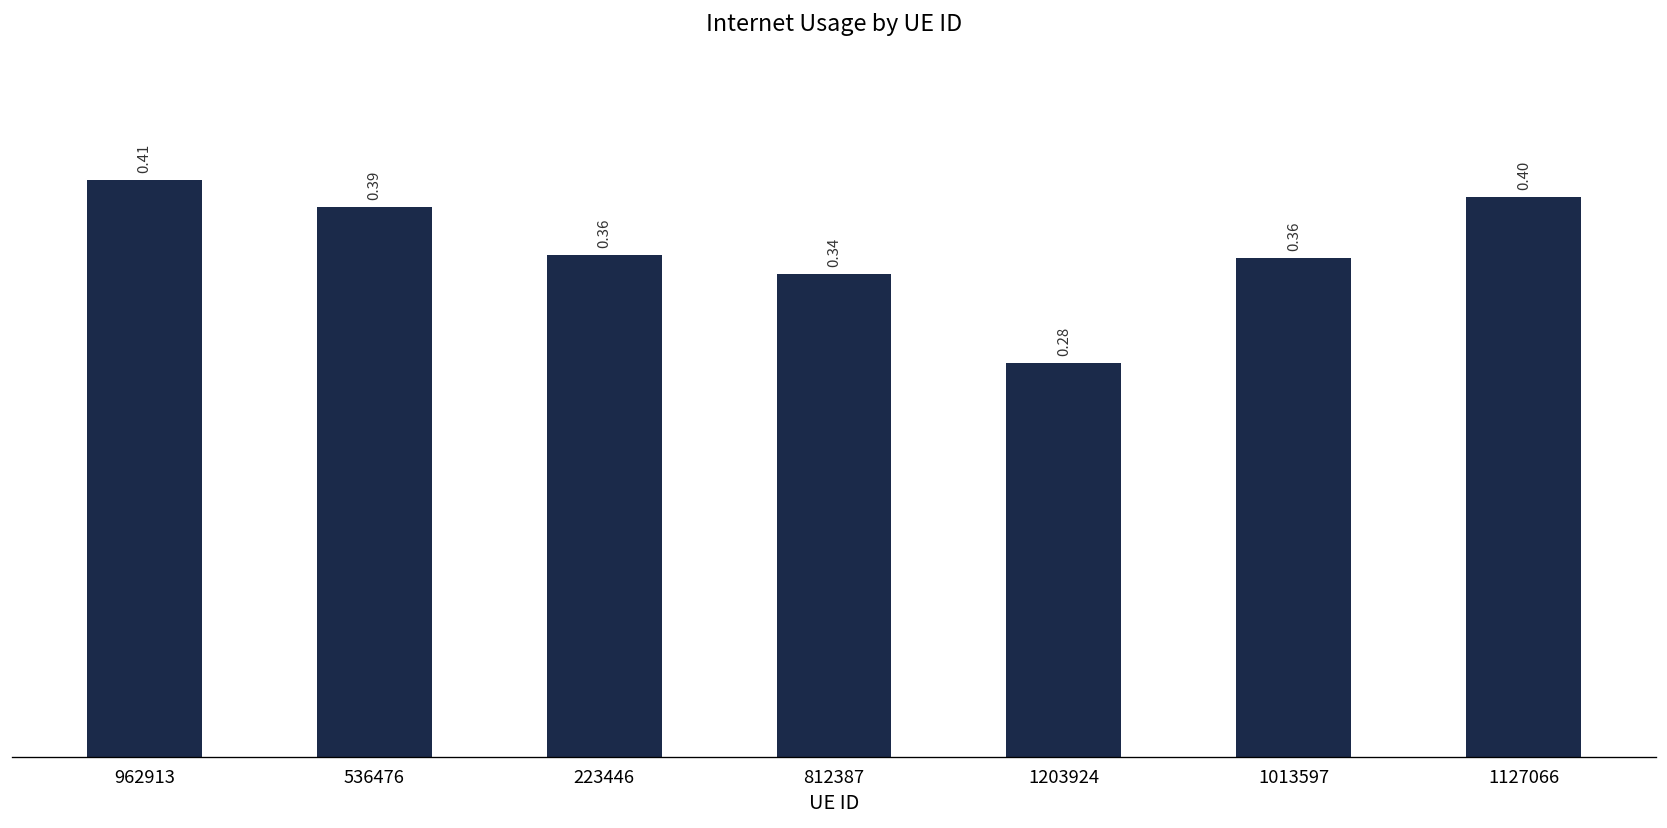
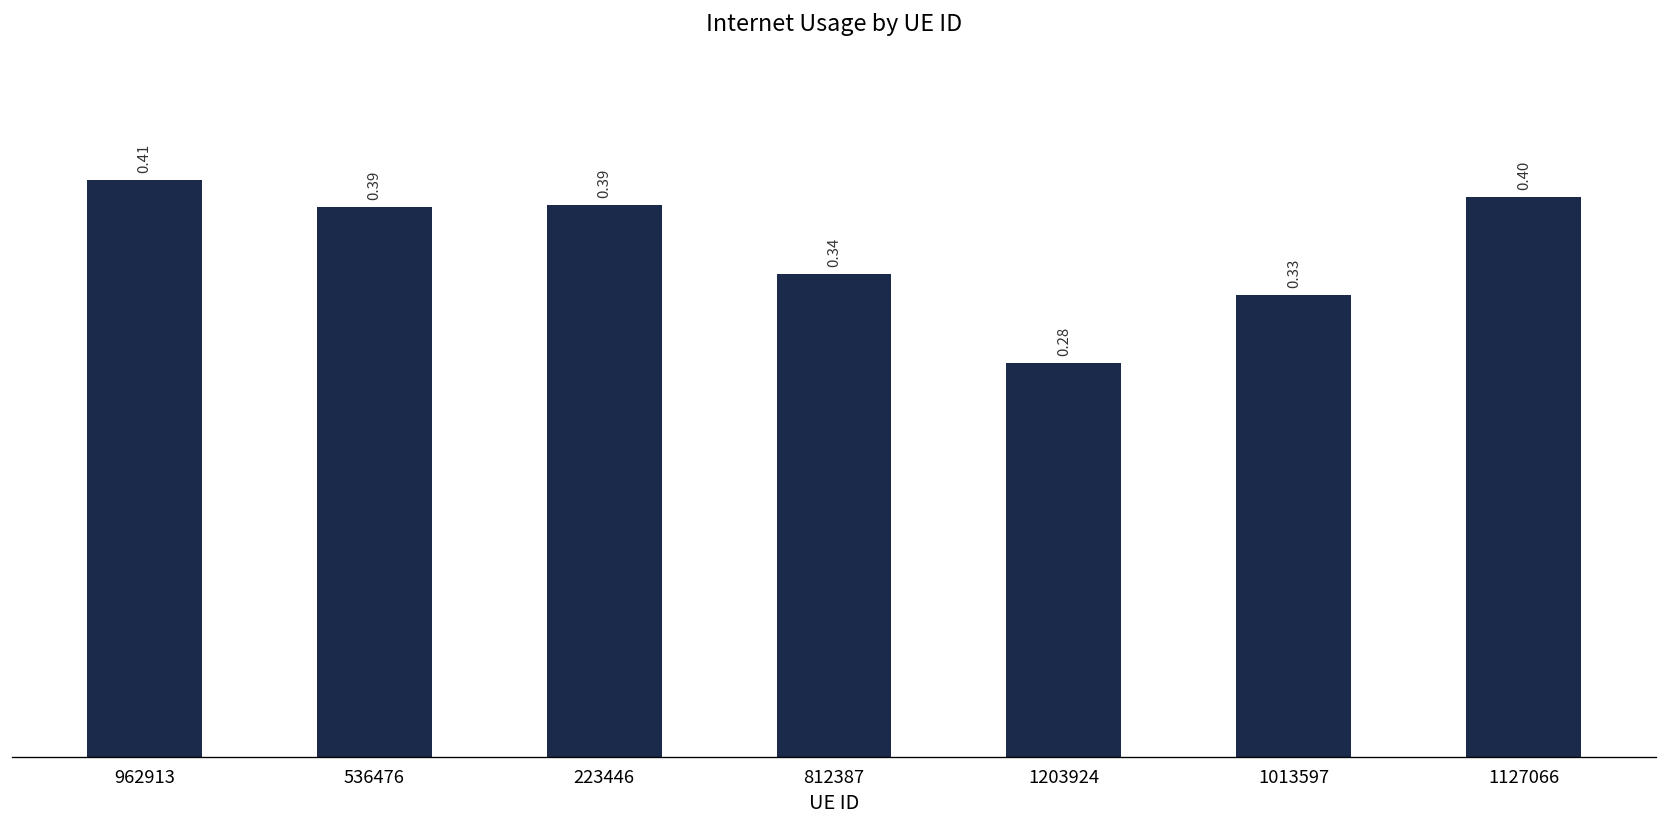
  {
    "962913": 0.41,
    "536476": 0.39,
-   "223446": 0.36,
+   "223446": 0.39,
    "812387": 0.34,
    "1203924": 0.28,
-   "1013597": 0.36,
+   "1013597": 0.33,
    "1127066": 0.40
  }
